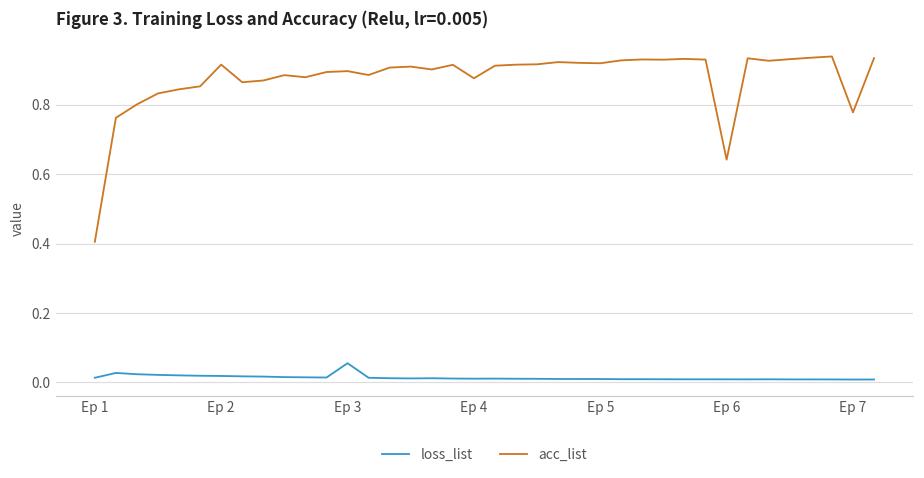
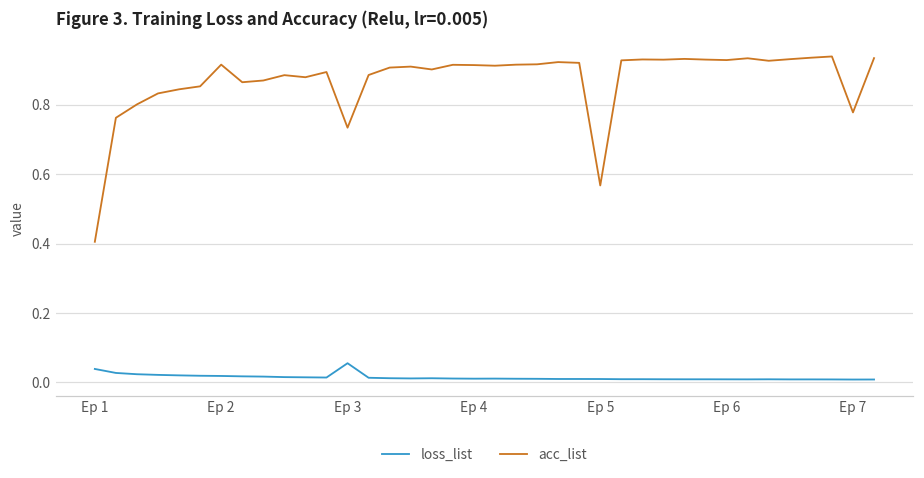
  {
    "loss_list": {
-     "Ep 1": 0.01,
+     "Ep 1": 0.04,
      "Ep 2": 0.02,
      "Ep 3": 0.06,
      "Ep 4": 0.01,
      "Ep 5": 0.01,
      "Ep 6": 0.01,
      "Ep 7": 0.01
    },
    "acc_list": {
      "Ep 1": 0.41,
      "Ep 2": 0.92,
-     "Ep 3": 0.90,
-     "Ep 4": 0.88,
-     "Ep 5": 0.92,
-     "Ep 6": 0.64,
+     "Ep 3": 0.73,
+     "Ep 4": 0.91,
+     "Ep 5": 0.57,
+     "Ep 6": 0.93,
      "Ep 7": 0.78
    }
  }
